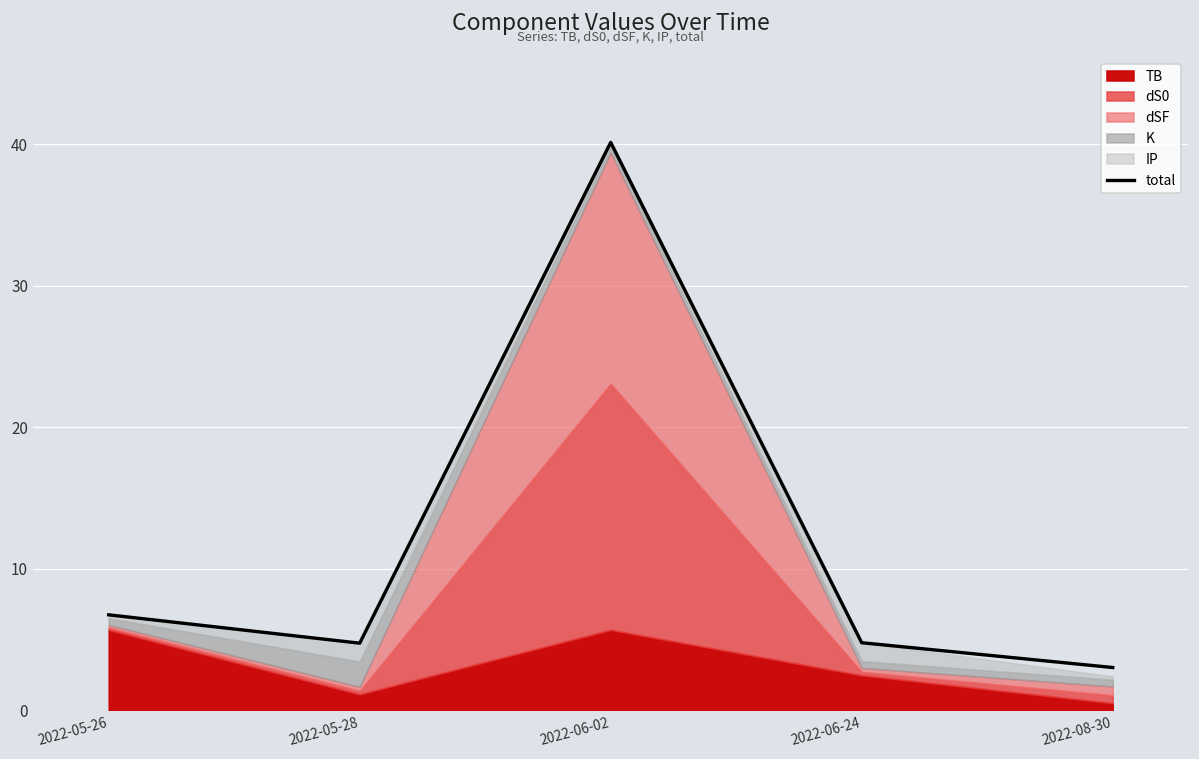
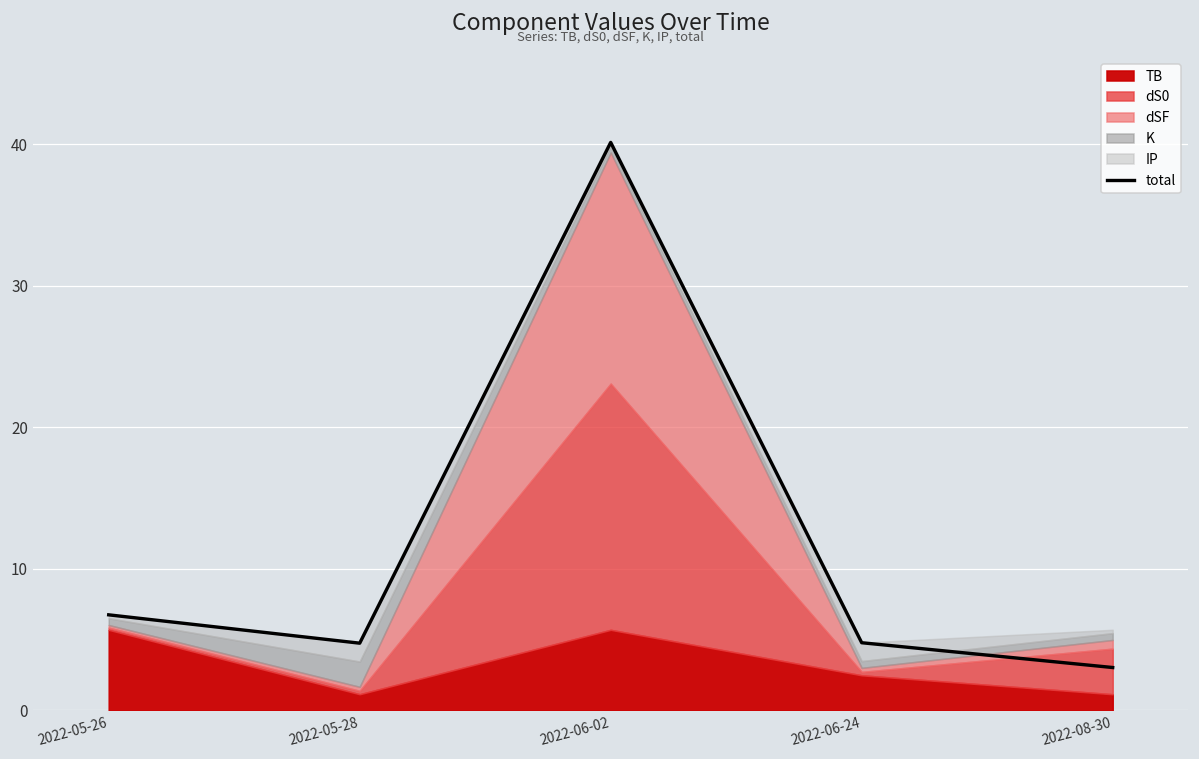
  {
    "TB": {
      "2022-05-28": 1.1,
      "2022-06-02": 5.7,
      "2022-06-24": 2.5,
-     "2022-08-30": 0.5
+     "2022-08-30": 1.1
    },
    "total": {
      "2022-08-30": 3.0
    },
    "dS0": {
      "2022-05-28": 0.2,
      "2022-06-02": 17.4,
      "2022-06-24": 0.2,
-     "2022-08-30": 0.6
+     "2022-08-30": 3.2
    },
    "dSF": {
      "2022-05-28": 0.3,
      "2022-06-02": 16.3,
      "2022-06-24": 0.3,
      "2022-08-30": 0.6
    }
  }
